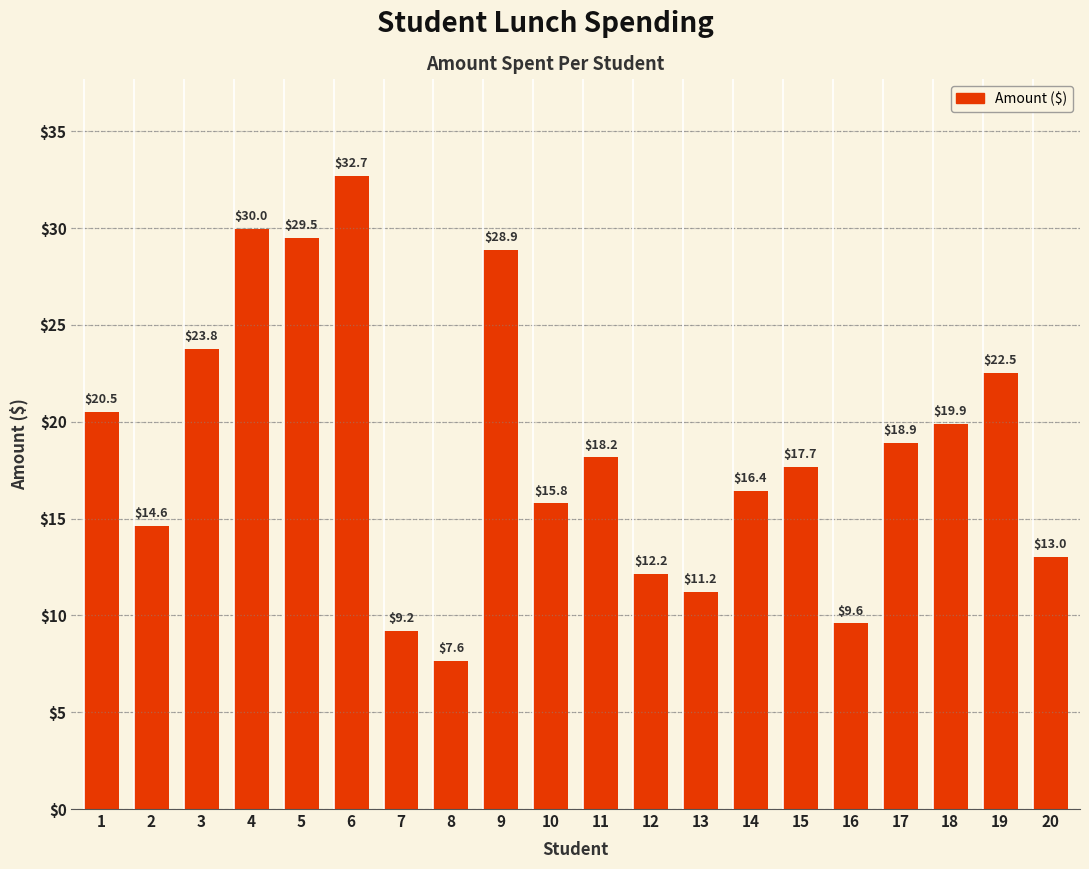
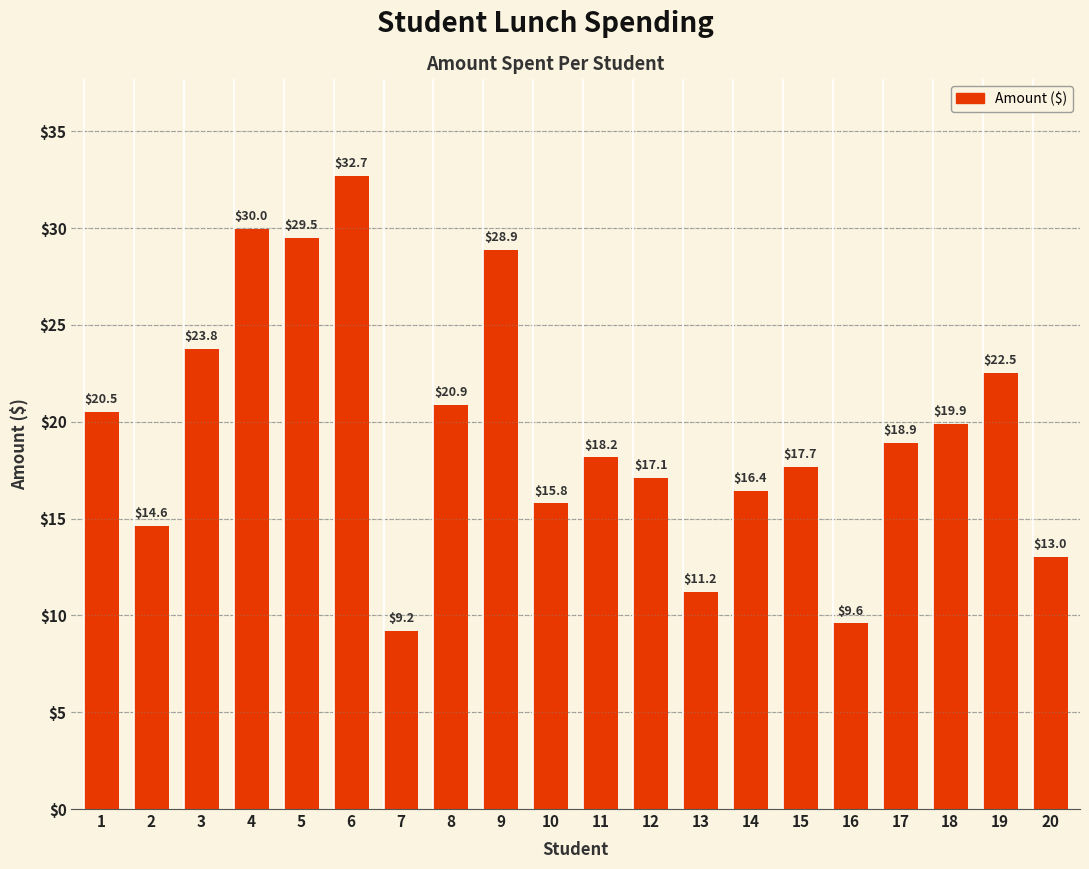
  {
    "1": "$20.5",
    "2": "$14.6",
    "3": "$23.8",
    "4": "$30.0",
    "5": "$29.5",
    "6": "$32.7",
    "7": "$9.2",
-   "8": "$7.6",
+   "8": "$20.9",
    "9": "$28.9",
    "10": "$15.8",
    "11": "$18.2",
-   "12": "$12.2",
+   "12": "$17.1",
    "13": "$11.2",
    "14": "$16.4",
    "15": "$17.7",
    "16": "$9.6",
    "17": "$18.9",
    "18": "$19.9",
    "19": "$22.5",
    "20": "$13.0"
  }
